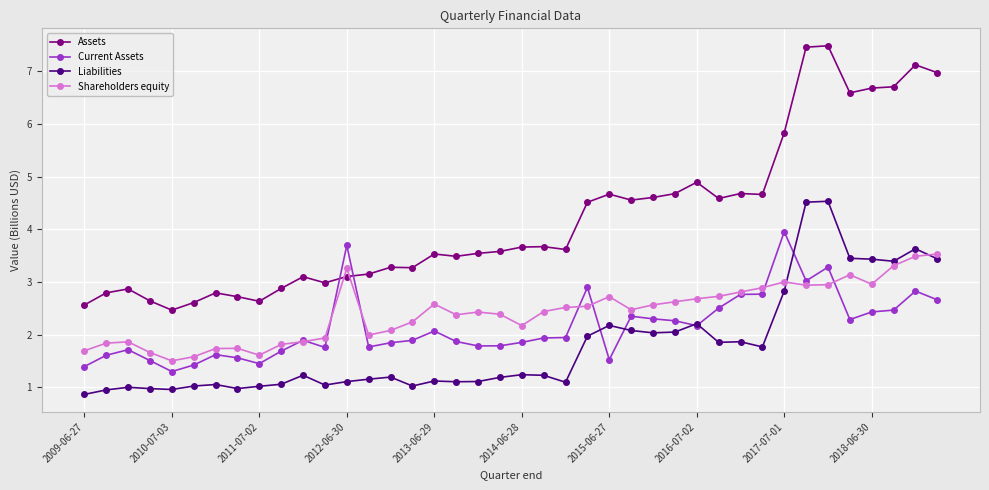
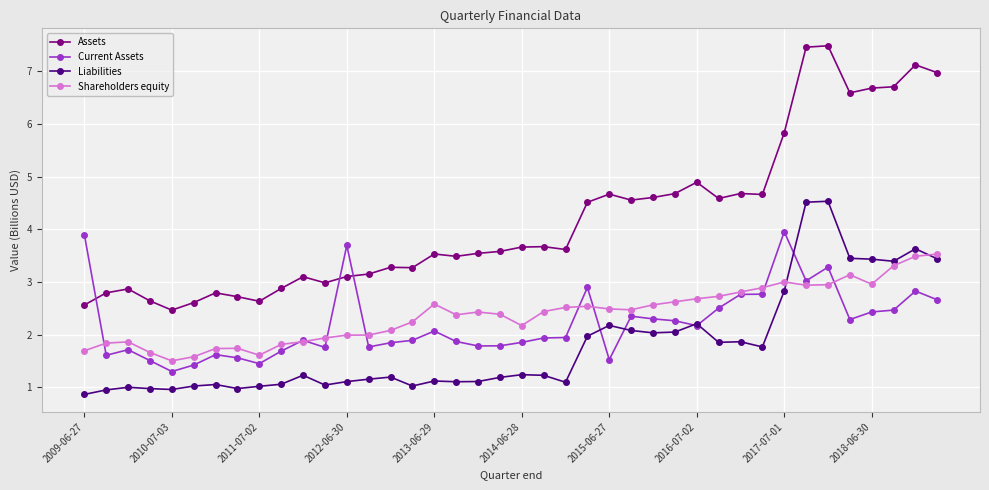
  {
    "Current Assets": {
-     "2009-06-27": 1.4,
+     "2009-06-27": 3.9,
      "2010-07-03": 1.3,
      "2011-07-02": 1.5,
      "2012-06-30": 3.7,
      "2013-06-29": 2.1,
      "2014-06-28": 1.9,
      "2015-06-27": 1.5,
      "2017-07-01": 4.0,
      "2018-06-30": 2.4
    },
    "Shareholders equity": {
      "2009-06-27": 1.7,
      "2010-07-03": 1.5,
      "2011-07-02": 1.6,
-     "2012-06-30": 3.3,
+     "2012-06-30": 2.0,
      "2013-06-29": 2.6,
      "2014-06-28": 2.2,
-     "2015-06-27": 2.7,
+     "2015-06-27": 2.5,
      "2016-07-02": 2.7,
      "2017-07-01": 3.0,
      "2018-06-30": 3.0
    }
  }
